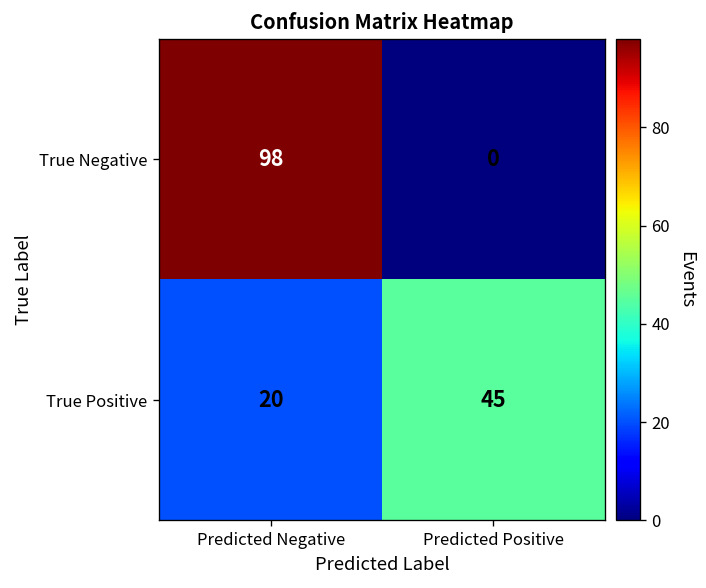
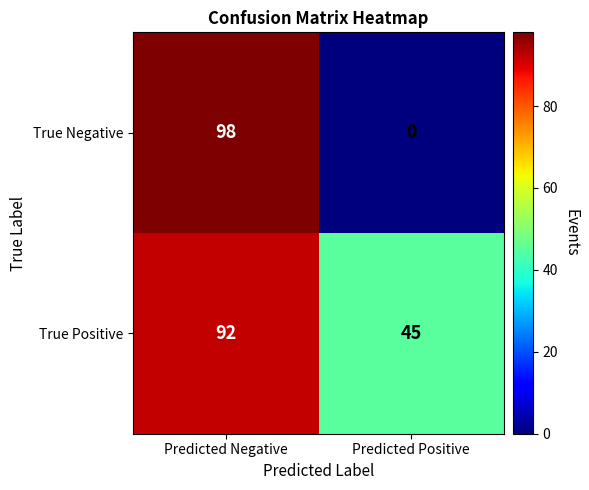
  {
    "True Negative": {
      "Predicted Negative": 98,
      "Predicted Positive": 0
    },
    "True Positive": {
-     "Predicted Negative": 20,
+     "Predicted Negative": 92,
      "Predicted Positive": 45
    }
  }
